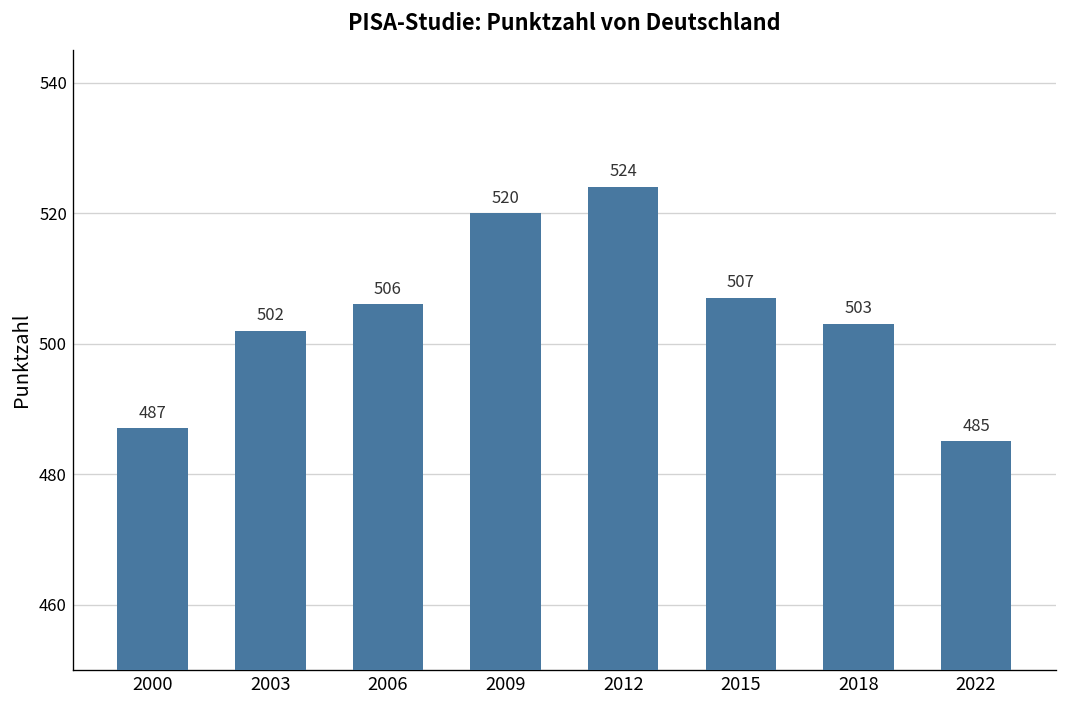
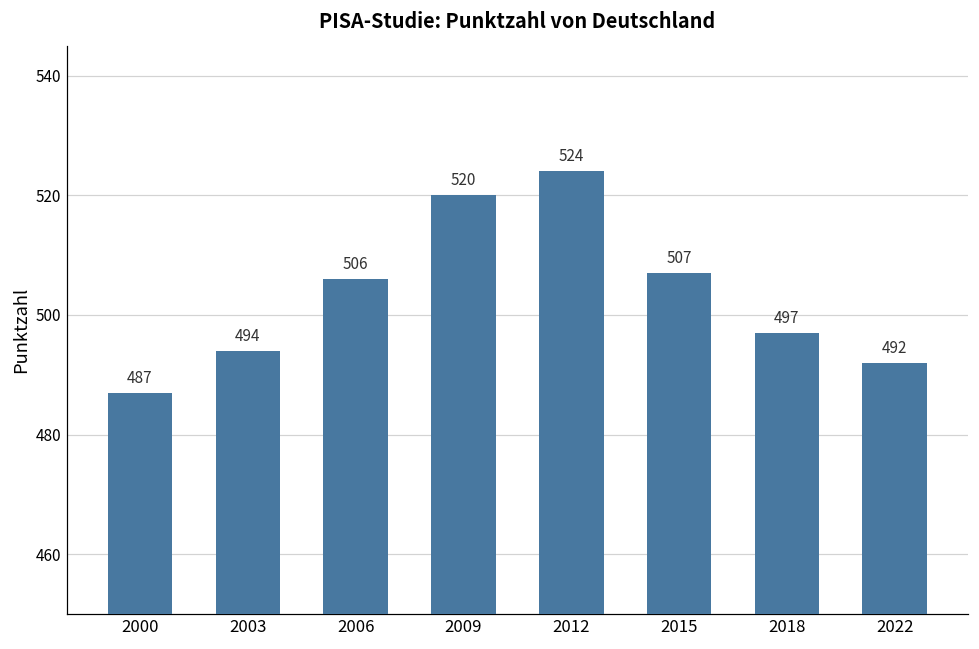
  {
    "2000": 487,
-   "2003": 502,
+   "2003": 494,
    "2006": 506,
    "2009": 520,
    "2012": 524,
    "2015": 507,
-   "2018": 503,
-   "2022": 485
+   "2018": 497,
+   "2022": 492
  }
